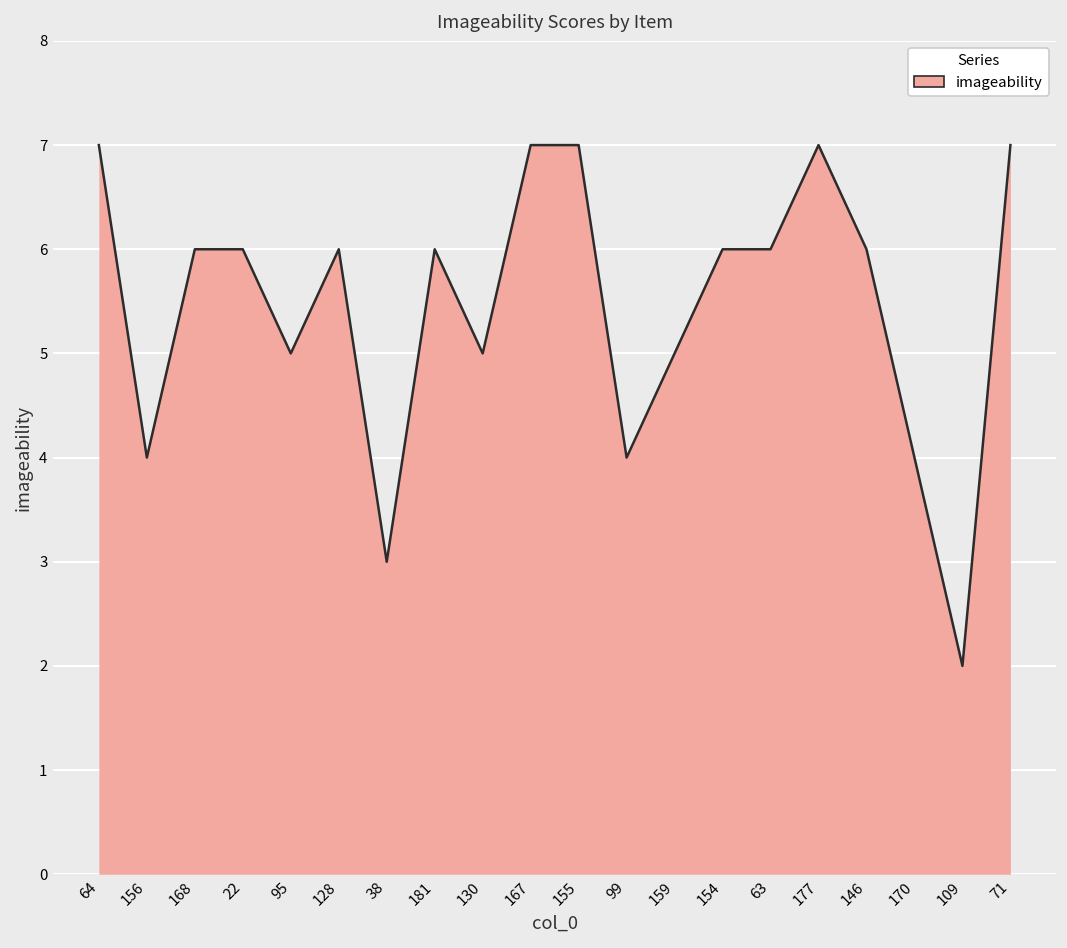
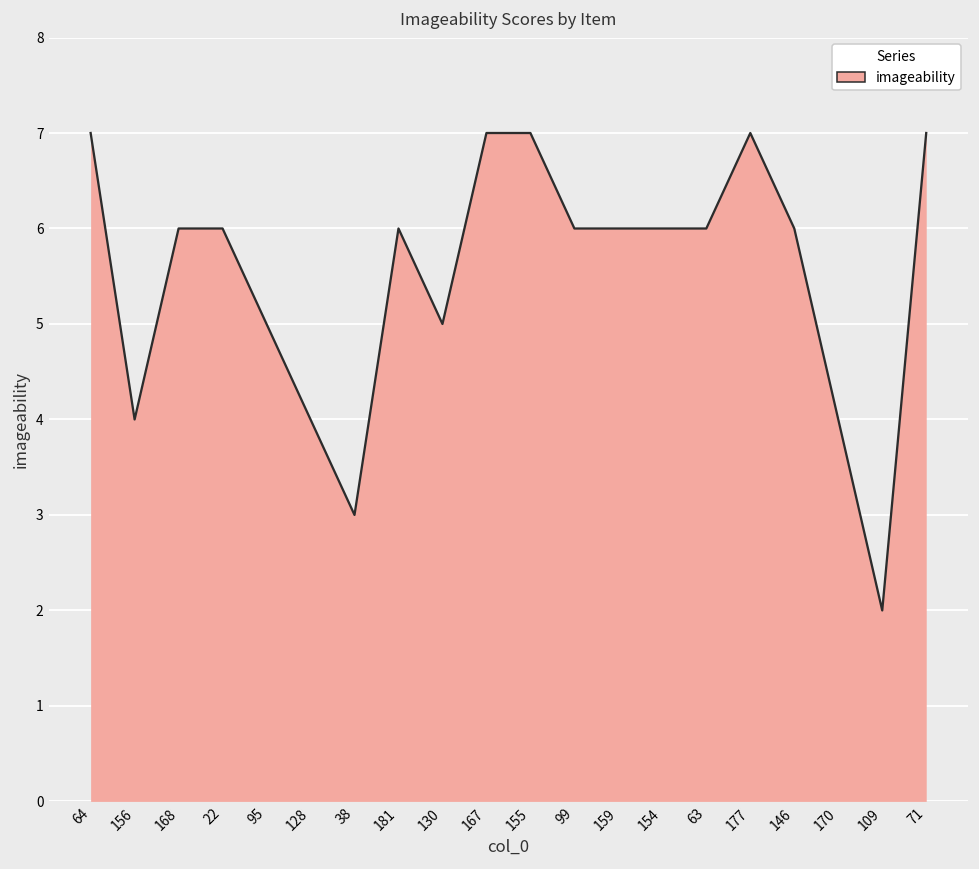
  {
    "64": 7,
    "156": 4,
    "168": 6,
    "22": 6,
    "95": 5,
-   "128": 6,
+   "128": 4,
    "38": 3,
    "181": 6,
    "130": 5,
    "167": 7,
    "155": 7,
-   "99": 4,
-   "159": 5,
+   "99": 6,
+   "159": 6,
    "154": 6,
    "63": 6,
    "177": 7,
    "146": 6,
    "170": 4,
    "109": 2,
    "71": 7
  }
